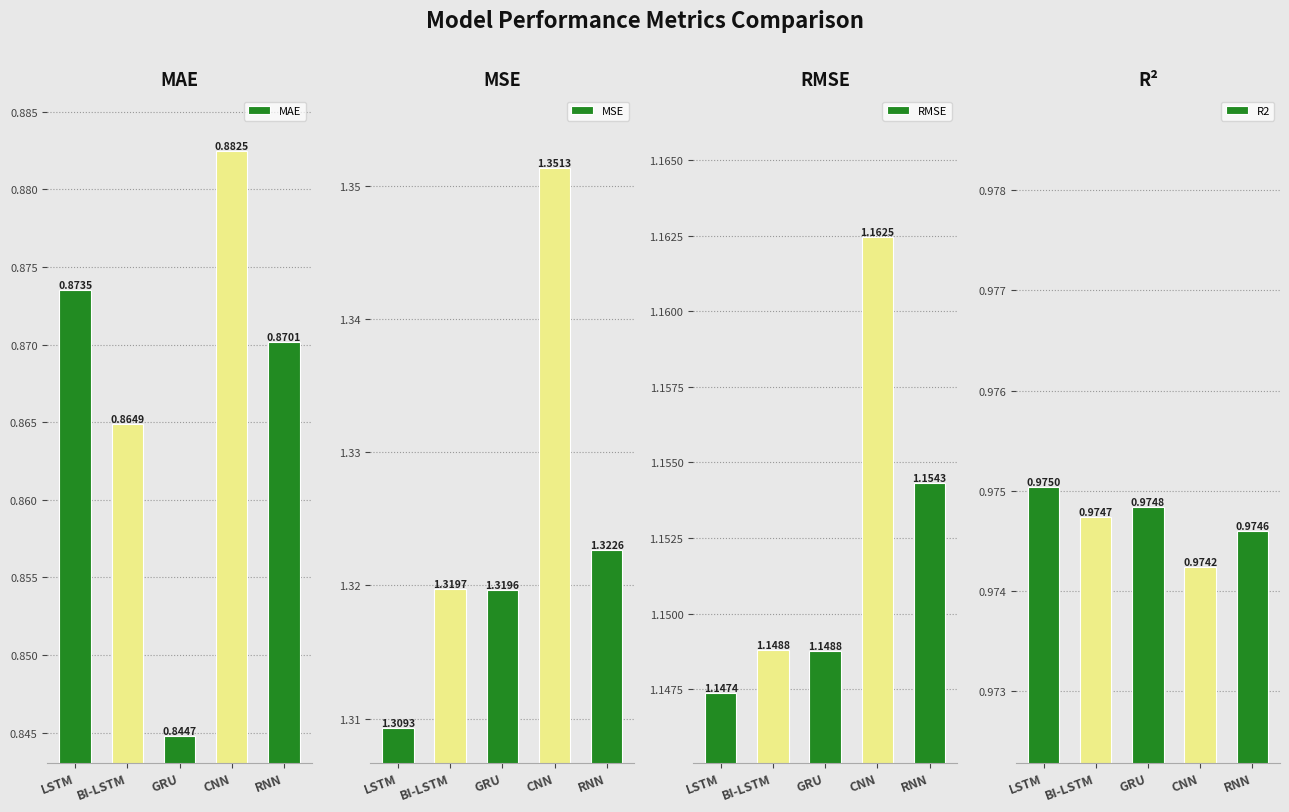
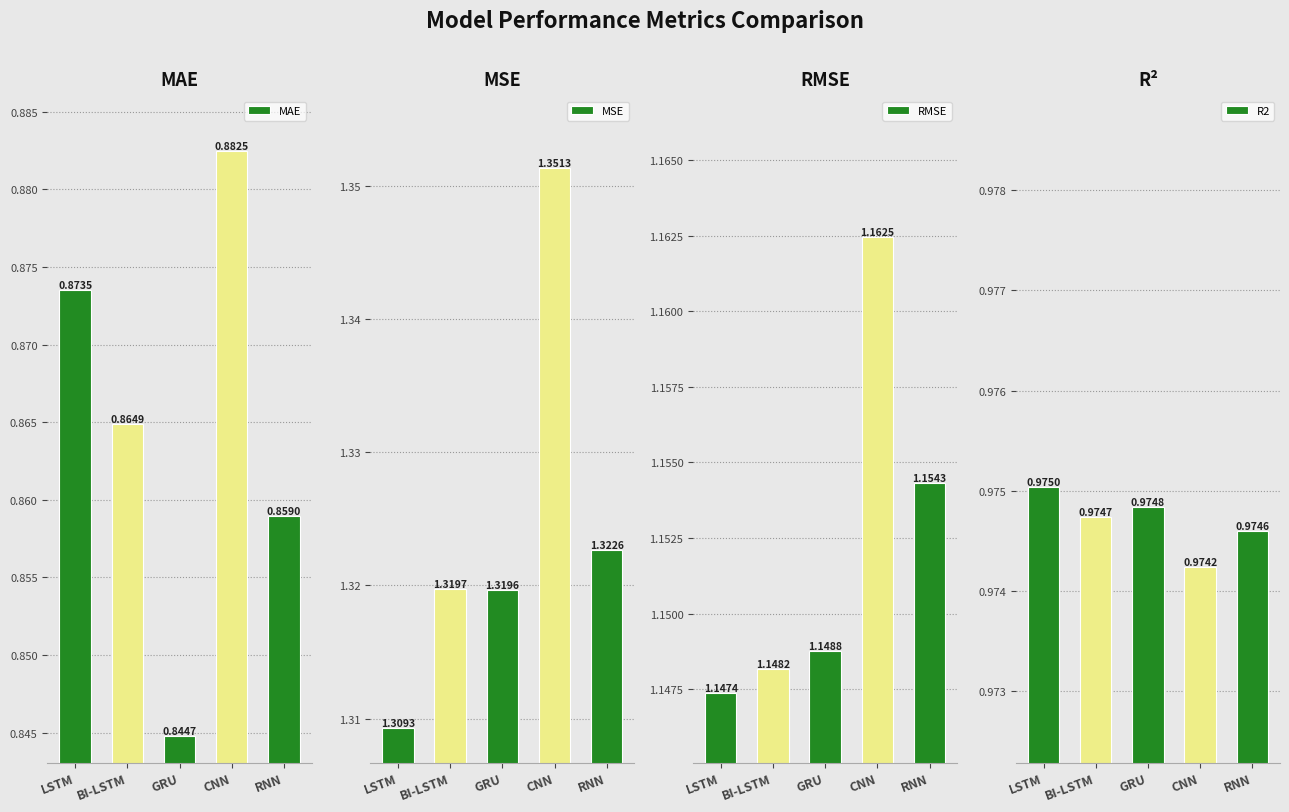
  {
    "MAE": {
      "LSTM": 0.8735,
      "BI-LSTM": 0.8649,
      "GRU": 0.8447,
      "CNN": 0.8825,
-     "RNN": 0.8701
+     "RNN": 0.8590
    },
    "MSE": {
      "LSTM": 1.3093,
      "BI-LSTM": 1.3197,
      "GRU": 1.3196,
      "CNN": 1.3513,
      "RNN": 1.3226
    },
    "RMSE": {
      "LSTM": 1.1474,
-     "BI-LSTM": 1.1488,
+     "BI-LSTM": 1.1482,
      "GRU": 1.1488,
      "CNN": 1.1625,
      "RNN": 1.1543
    },
    "R²": {
      "LSTM": 0.9750,
      "BI-LSTM": 0.9747,
      "GRU": 0.9748,
      "CNN": 0.9742,
      "RNN": 0.9746
    }
  }
